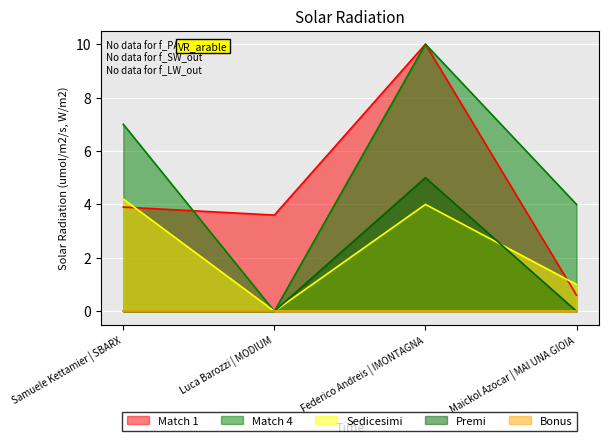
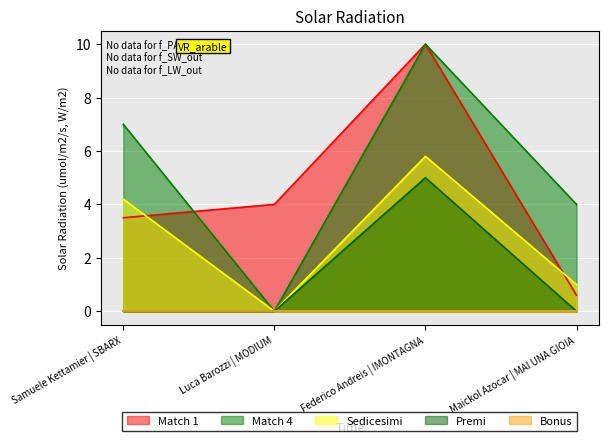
  {
    "Match 1": {
-     "Samuele Kettamier | SBARX": 3.9,
-     "Luca Barozzi | MODIUM": 3.6,
+     "Samuele Kettamier | SBARX": 3.5,
+     "Luca Barozzi | MODIUM": 4.0,
      "Maickol Azocar | MAI UNA GIOIA": 0.6
    },
    "Sedicesimi": {
      "Samuele Kettamier | SBARX": 4.2,
-     "Federico Andreis | IMONTAGNA": 4.0,
+     "Federico Andreis | IMONTAGNA": 5.8,
      "Maickol Azocar | MAI UNA GIOIA": 1.0
    },
    "Bonus": {
      "Federico Andreis | IMONTAGNA": 0.0
    }
  }
